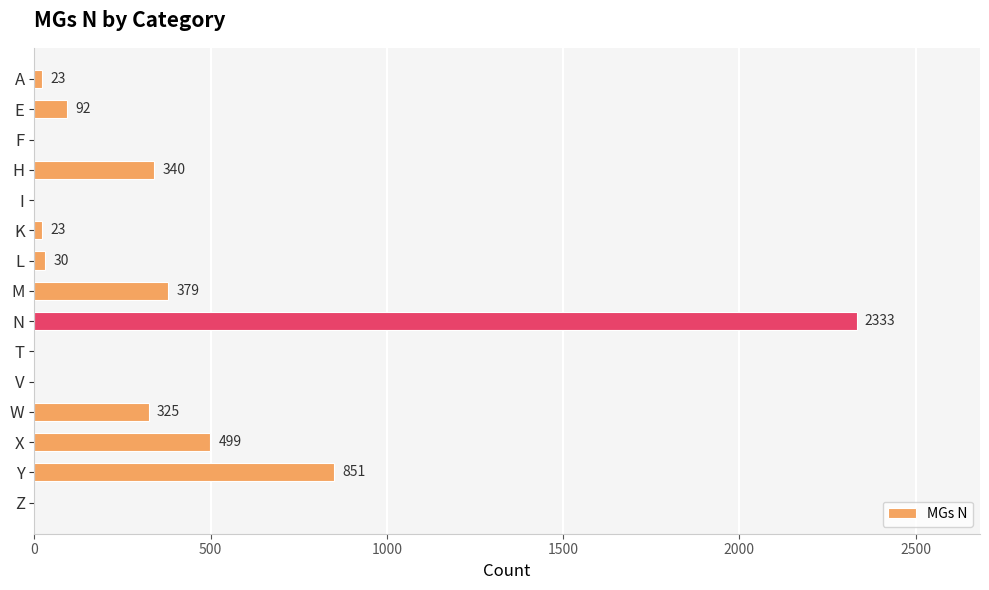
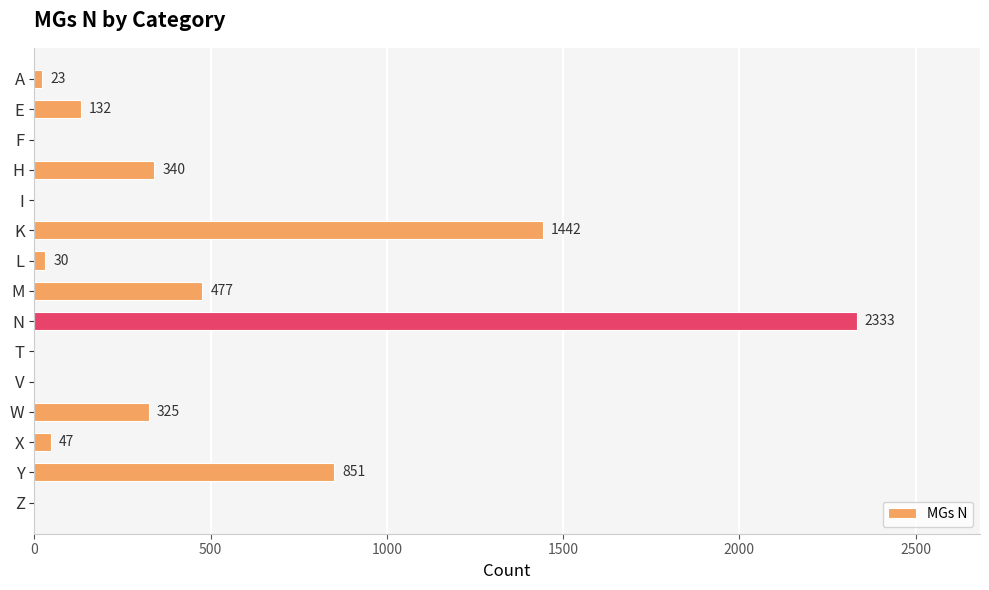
  {
    "A": 23,
-   "E": 92,
+   "E": 132,
    "H": 340,
-   "K": 23,
+   "K": 1442,
    "L": 30,
-   "M": 379,
+   "M": 477,
    "N": 2333,
    "W": 325,
-   "X": 499,
+   "X": 47,
    "Y": 851
  }
